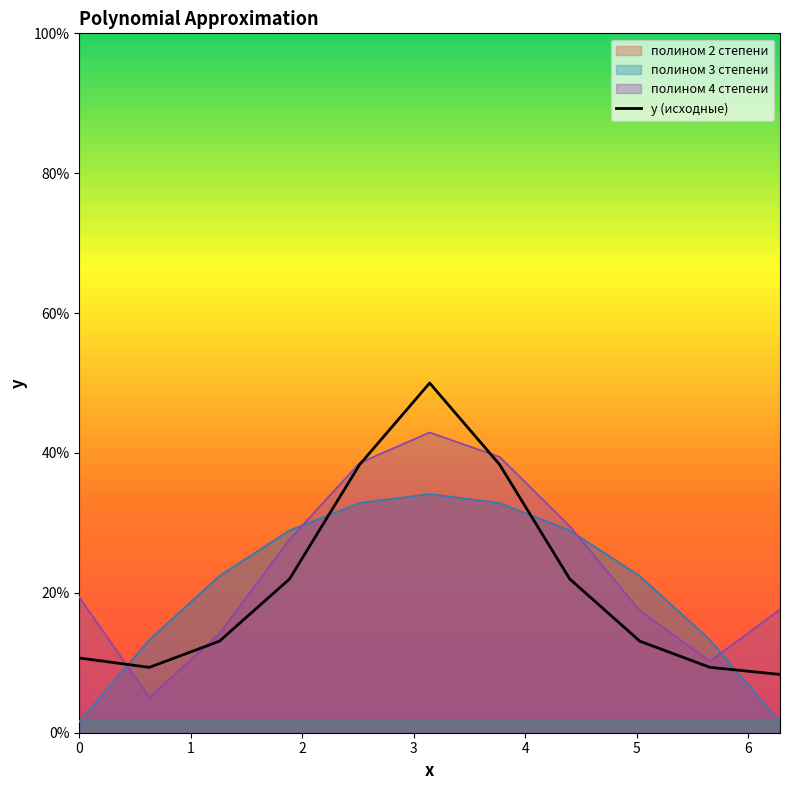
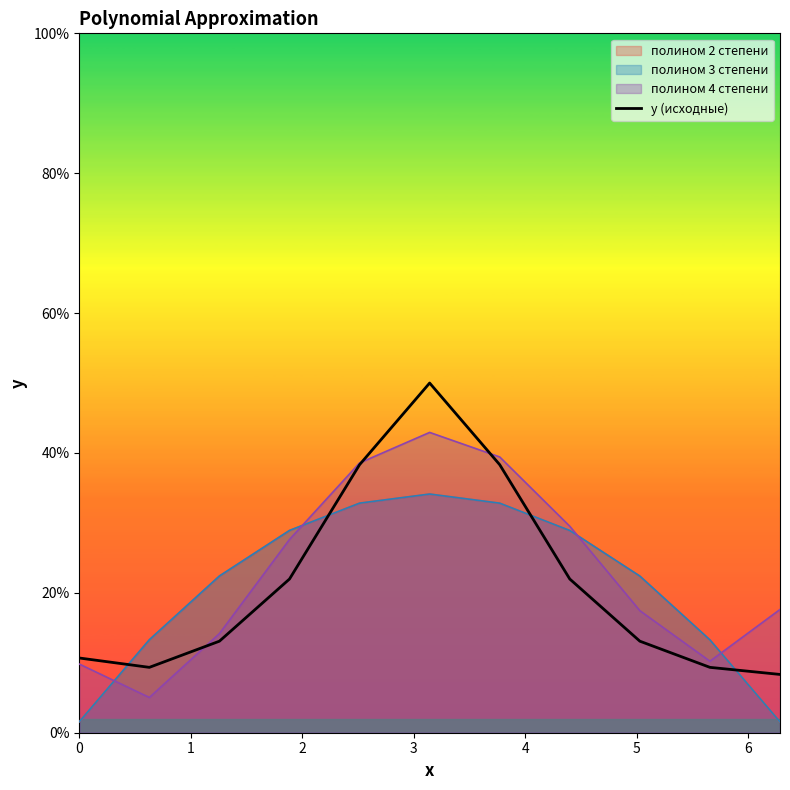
  {
    "полином 4 степени": {
-     "0": "19%"
+     "0": "10%"
    },
    "y (исходные)": {
      "0": "11%"
    }
  }
